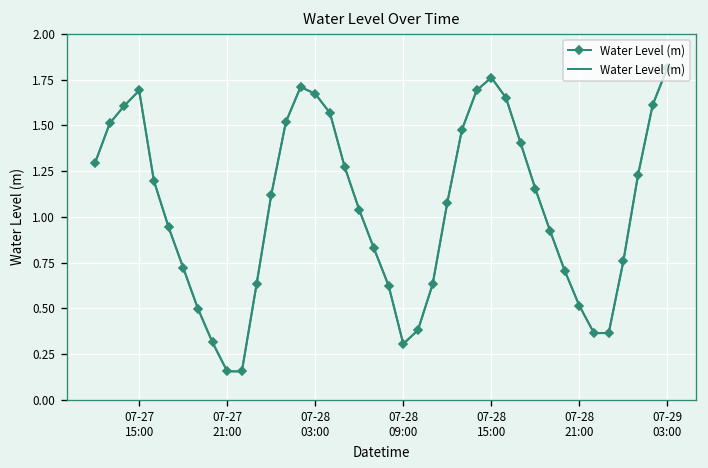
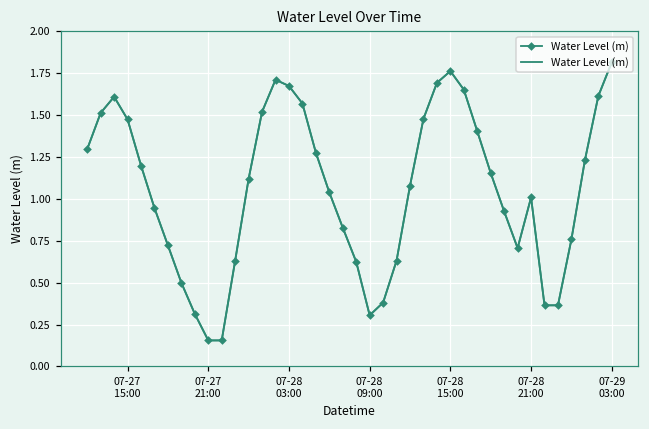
  {
-   "07-27 15:00": 1.69,
+   "07-27 15:00": 1.47,
    "07-27 21:00": 0.16,
    "07-28 03:00": 1.67,
    "07-28 09:00": 0.31,
    "07-28 15:00": 1.76,
-   "07-28 21:00": 0.51
+   "07-28 21:00": 1.01
  }
